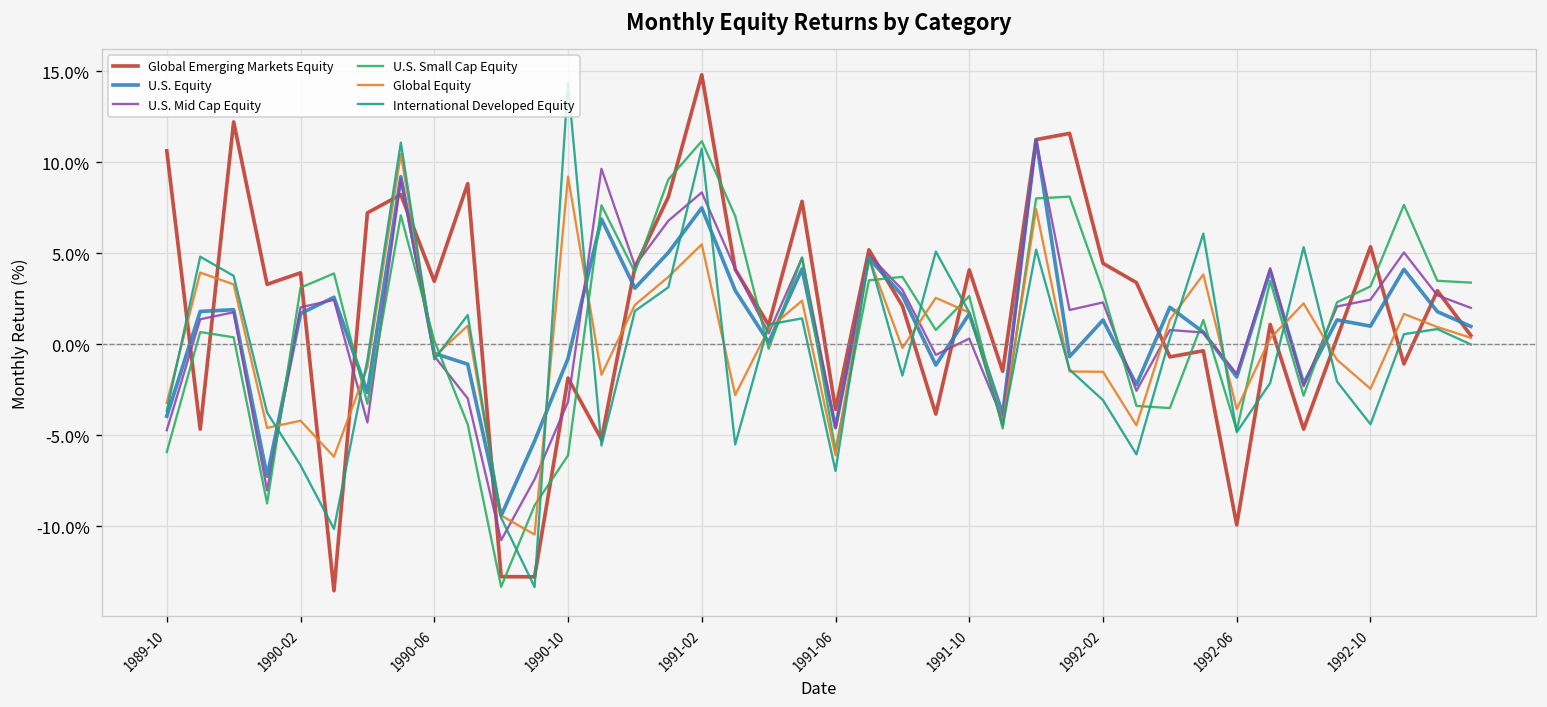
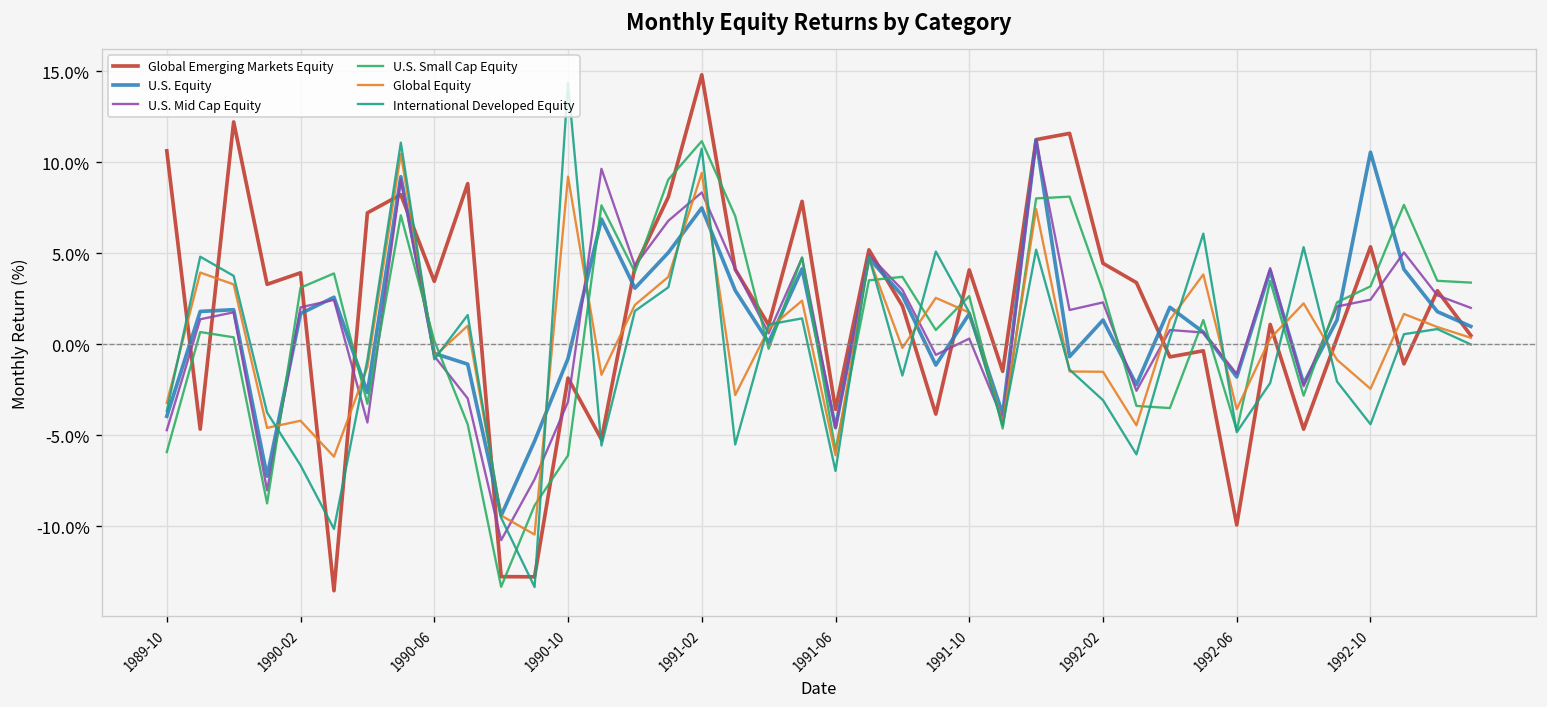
  {
    "Global Emerging Markets Equity": {
      "1989-10": "10.6%",
      "1990-02": "3.9%",
      "1990-06": "3.5%",
      "1990-10": "-1.9%",
      "1991-02": "14.8%",
      "1991-06": "-3.6%",
      "1991-10": "4.1%",
      "1992-02": "4.4%",
      "1992-06": "-9.9%",
      "1992-10": "5.3%"
    },
    "U.S. Equity": {
      "1989-10": "-4.0%",
      "1990-02": "1.7%",
      "1990-10": "-0.8%",
      "1991-02": "7.5%",
      "1992-02": "1.3%",
      "1992-06": "-1.8%",
-     "1992-10": "1.0%"
+     "1992-10": "10.5%"
    },
    "U.S. Mid Cap Equity": {
      "1989-10": "-4.7%",
      "1990-02": "2.0%",
      "1990-10": "-3.2%",
      "1991-02": "8.3%",
      "1991-10": "0.3%",
      "1992-02": "2.3%",
      "1992-06": "-1.6%",
      "1992-10": "2.4%"
    },
    "Global Equity": {
      "1989-10": "-3.2%",
      "1990-02": "-4.2%",
      "1990-10": "9.2%",
-     "1991-02": "5.5%",
+     "1991-02": "9.4%",
      "1991-06": "-6.1%",
      "1992-02": "-1.5%",
      "1992-06": "-3.6%",
      "1992-10": "-2.4%"
    }
  }
